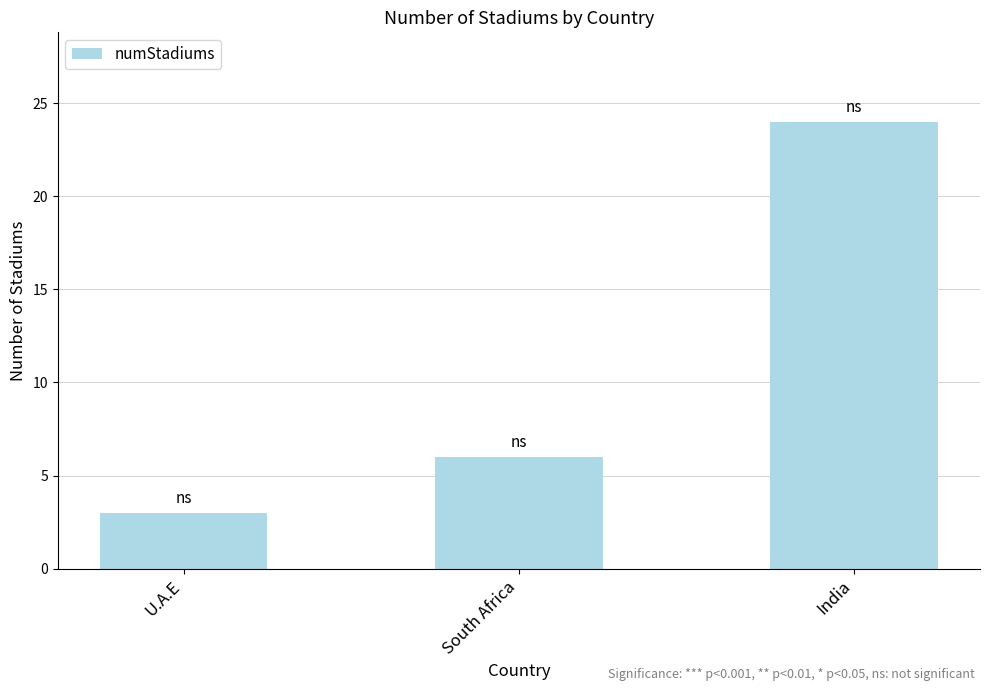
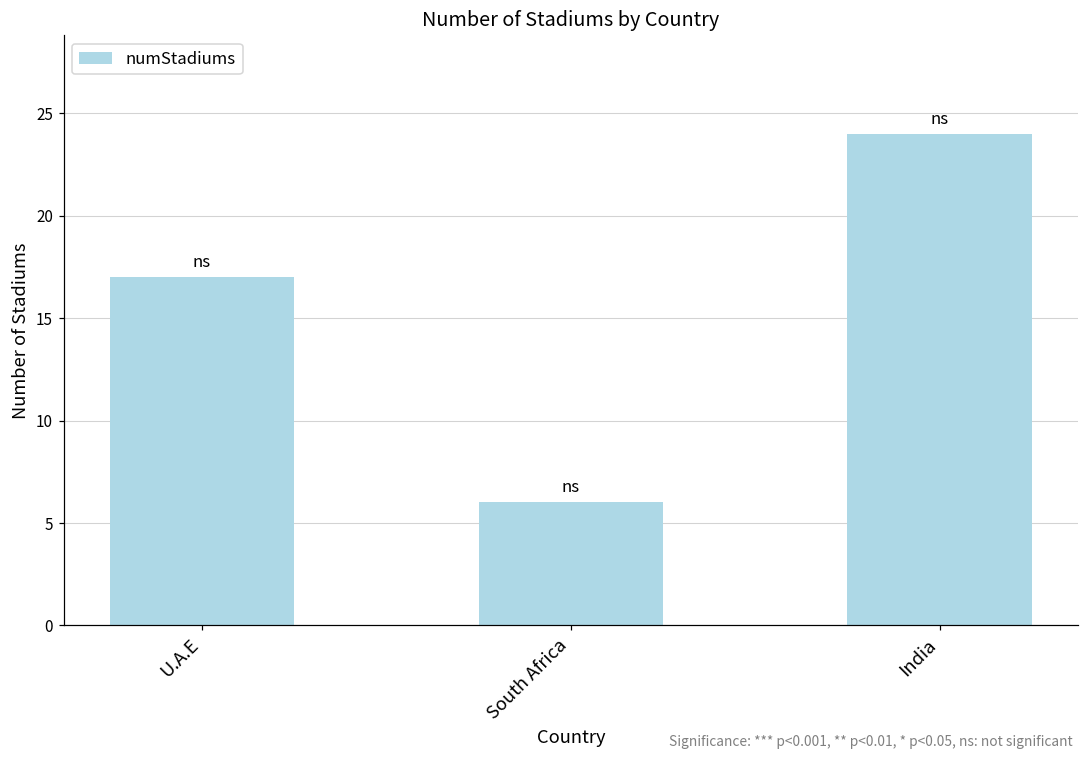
  {
-   "U.A.E": 3,
+   "U.A.E": 17,
    "South Africa": 6,
    "India": 24
  }
